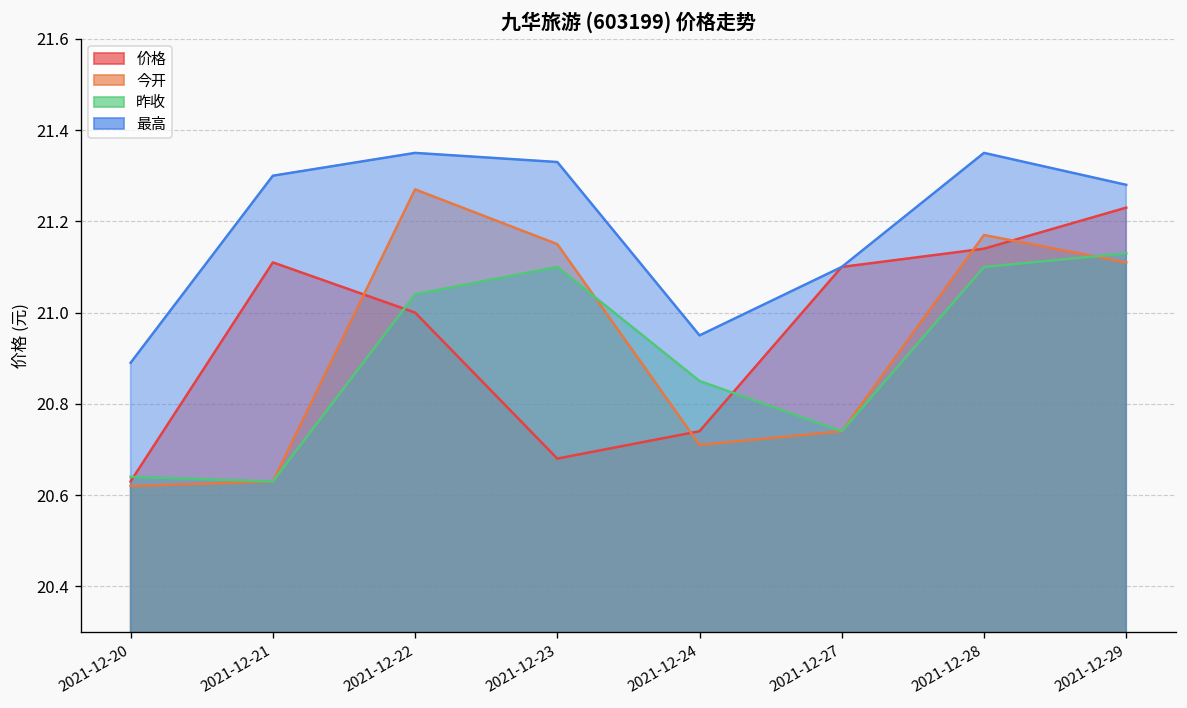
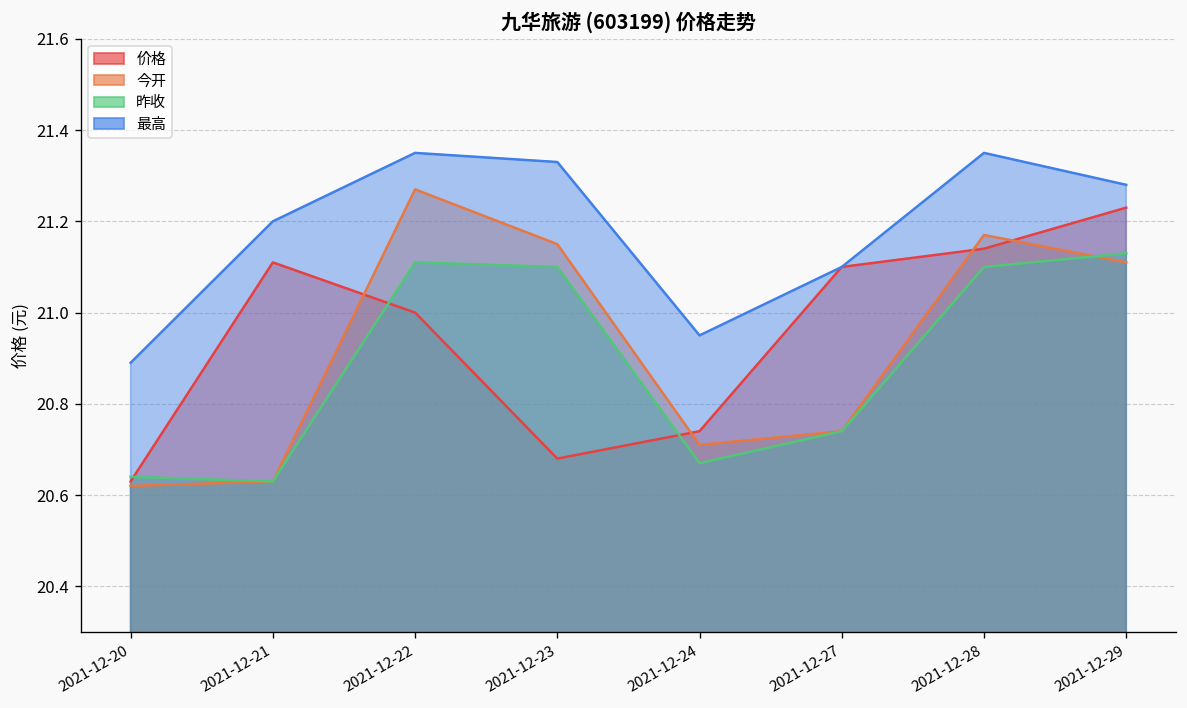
  {
    "昨收": {
      "2021-12-20": 20.64,
-     "2021-12-22": 21.04,
+     "2021-12-22": 21.11,
      "2021-12-23": 21.10,
-     "2021-12-24": 20.85,
+     "2021-12-24": 20.67,
      "2021-12-28": 21.10,
      "2021-12-29": 21.13
    },
    "最高": {
      "2021-12-20": 20.89,
-     "2021-12-21": 21.3,
+     "2021-12-21": 21.2,
      "2021-12-22": 21.35,
      "2021-12-23": 21.33,
      "2021-12-24": 20.95,
      "2021-12-28": 21.35,
      "2021-12-29": 21.28
    }
  }
